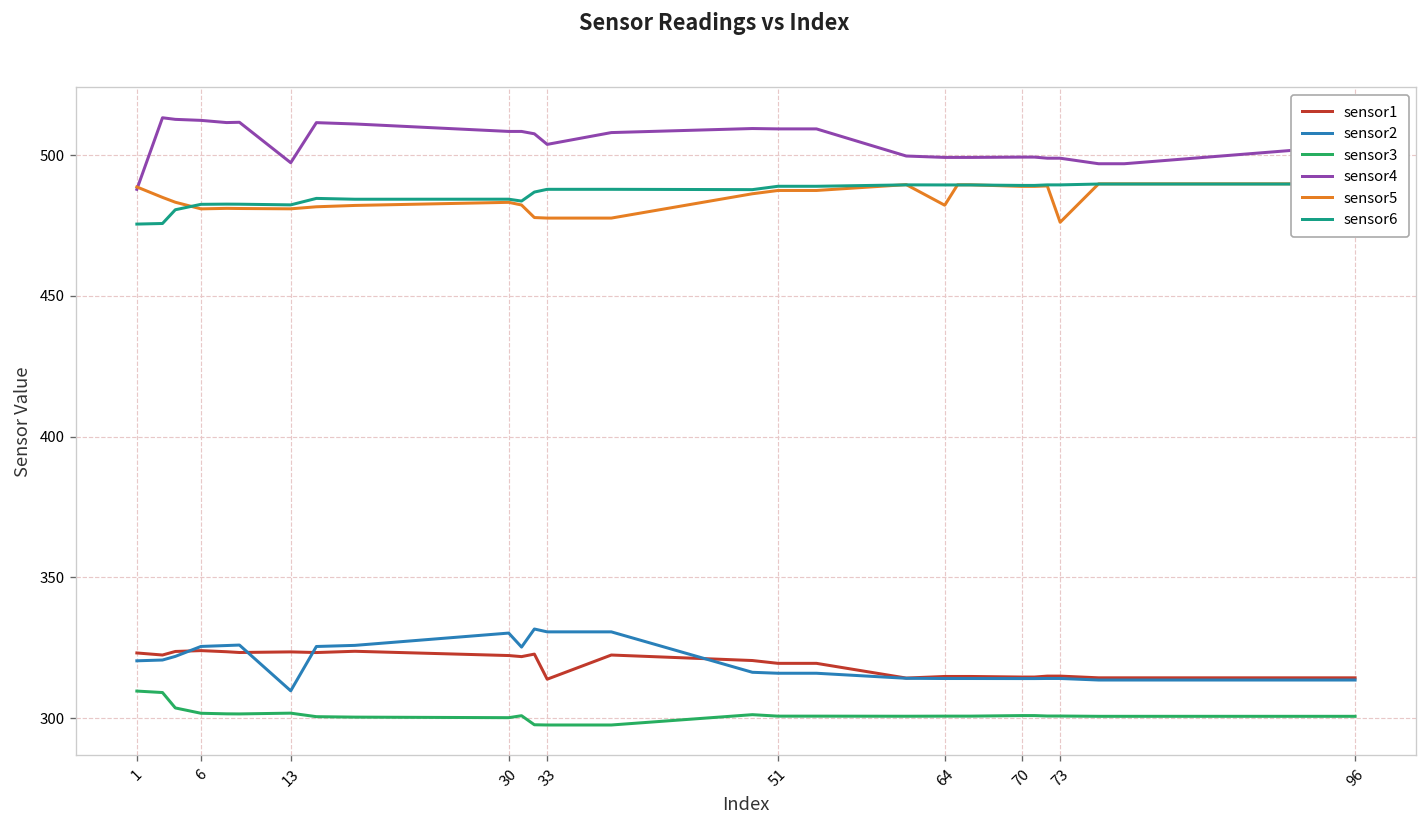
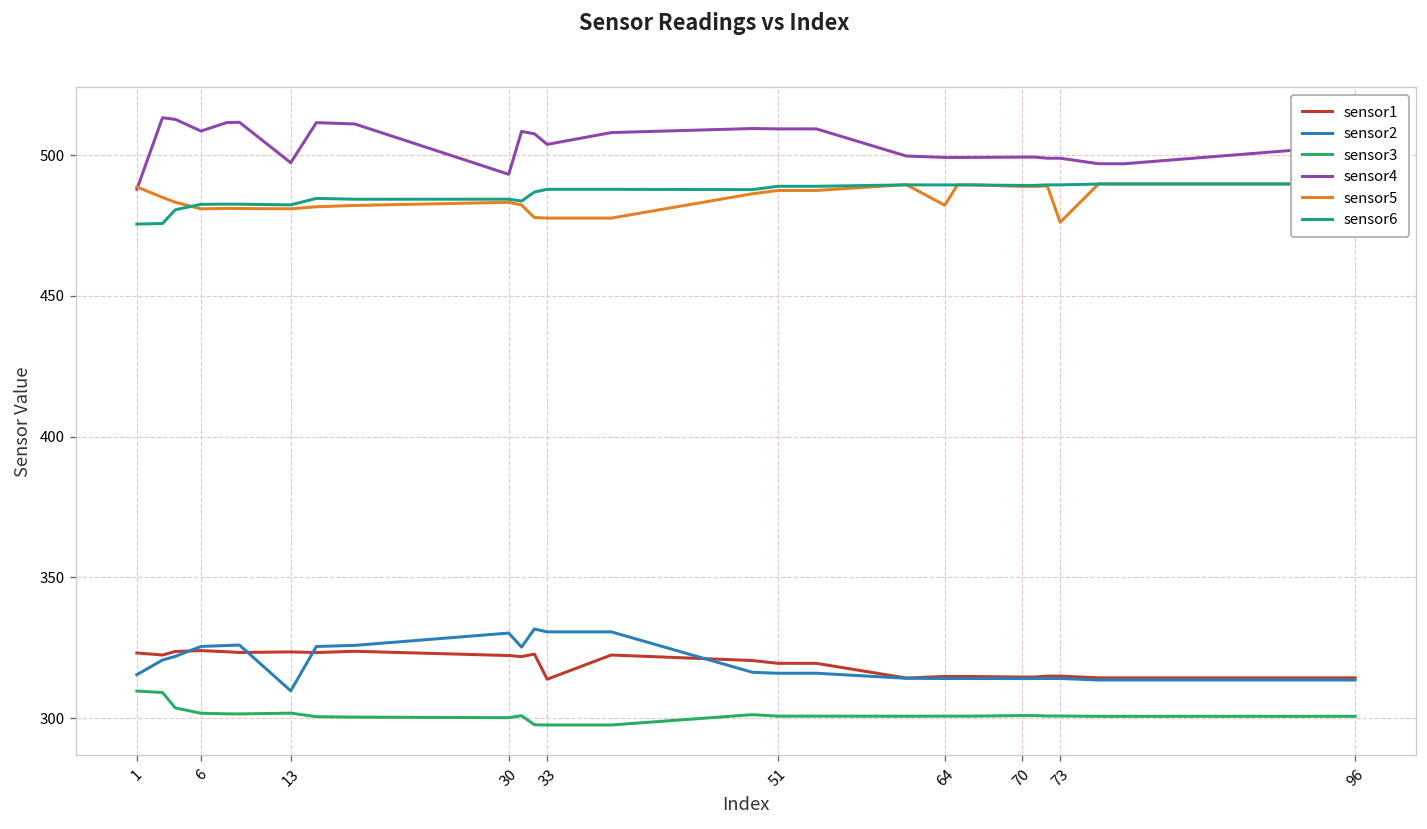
  {
    "sensor1": {
      "1": 323,
      "6": 324,
      "13": 324,
      "30": 322,
      "33": 314,
      "51": 319
    },
    "sensor2": {
-     "1": 320,
+     "1": 315,
      "6": 325,
      "13": 310,
      "30": 330,
      "33": 331,
      "51": 316
    },
    "sensor4": {
-     "6": 512,
+     "6": 509,
      "13": 497,
-     "30": 508,
+     "30": 493,
      "33": 504,
      "51": 509,
      "64": 499,
      "70": 499,
      "73": 499
    },
    "sensor5": {
      "6": 481,
      "13": 481,
      "30": 483,
      "33": 478,
      "51": 487,
      "64": 482,
      "73": 476
    }
  }
